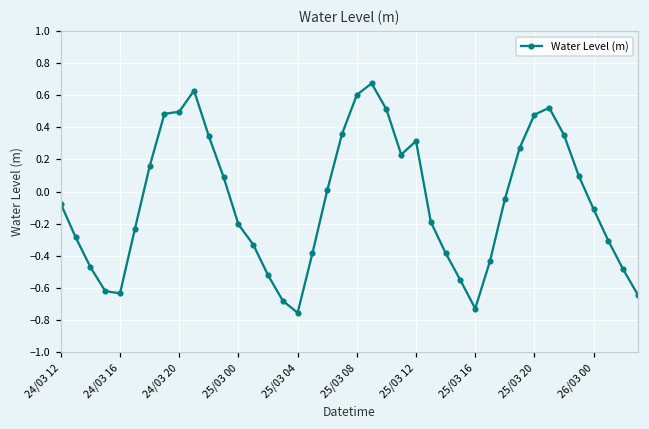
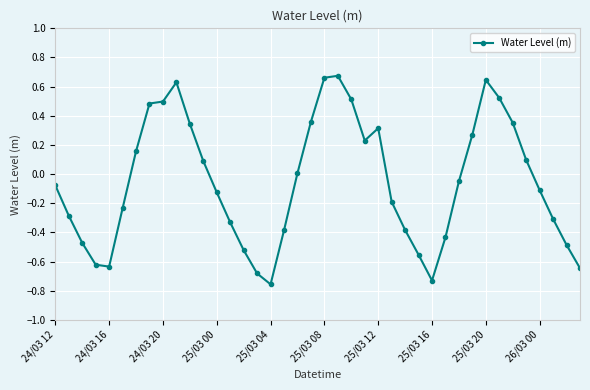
  {
    "24/03 12": -0.08,
    "24/03 16": -0.63,
    "24/03 20": 0.50,
-   "25/03 00": -0.20,
+   "25/03 00": -0.13,
    "25/03 04": -0.76,
-   "25/03 08": 0.60,
+   "25/03 08": 0.66,
    "25/03 12": 0.31,
    "25/03 16": -0.73,
-   "25/03 20": 0.48,
+   "25/03 20": 0.65,
    "26/03 00": -0.11
  }
